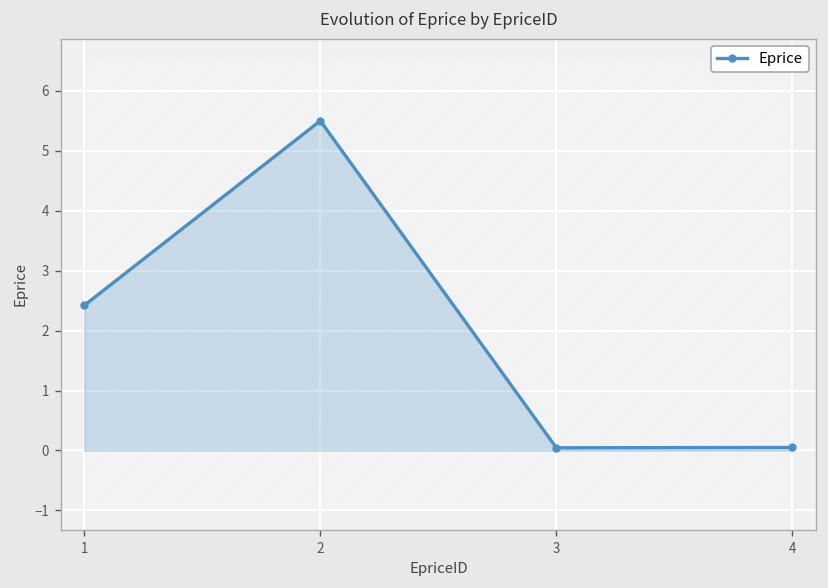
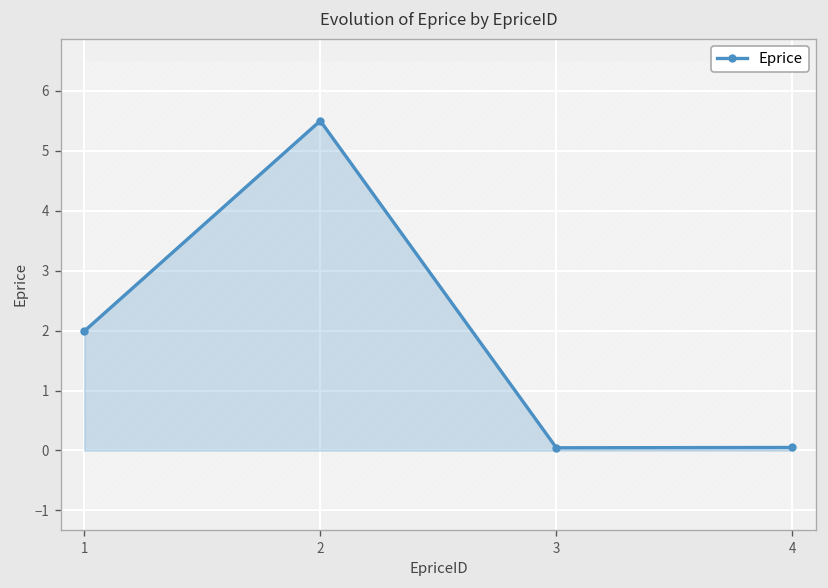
  {
    "Eprice": {
-     "1": 2.4,
+     "1": 2.0,
      "2": 5.5,
      "3": 0.0,
      "4": 0.1
    }
  }
